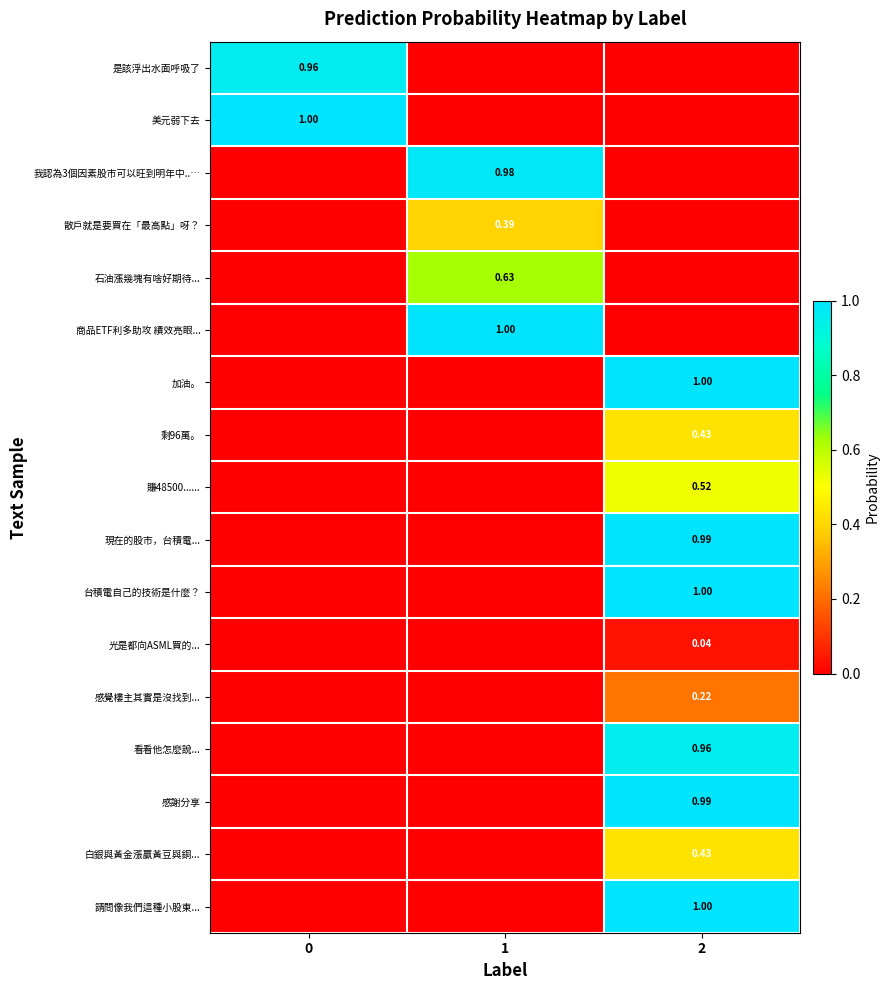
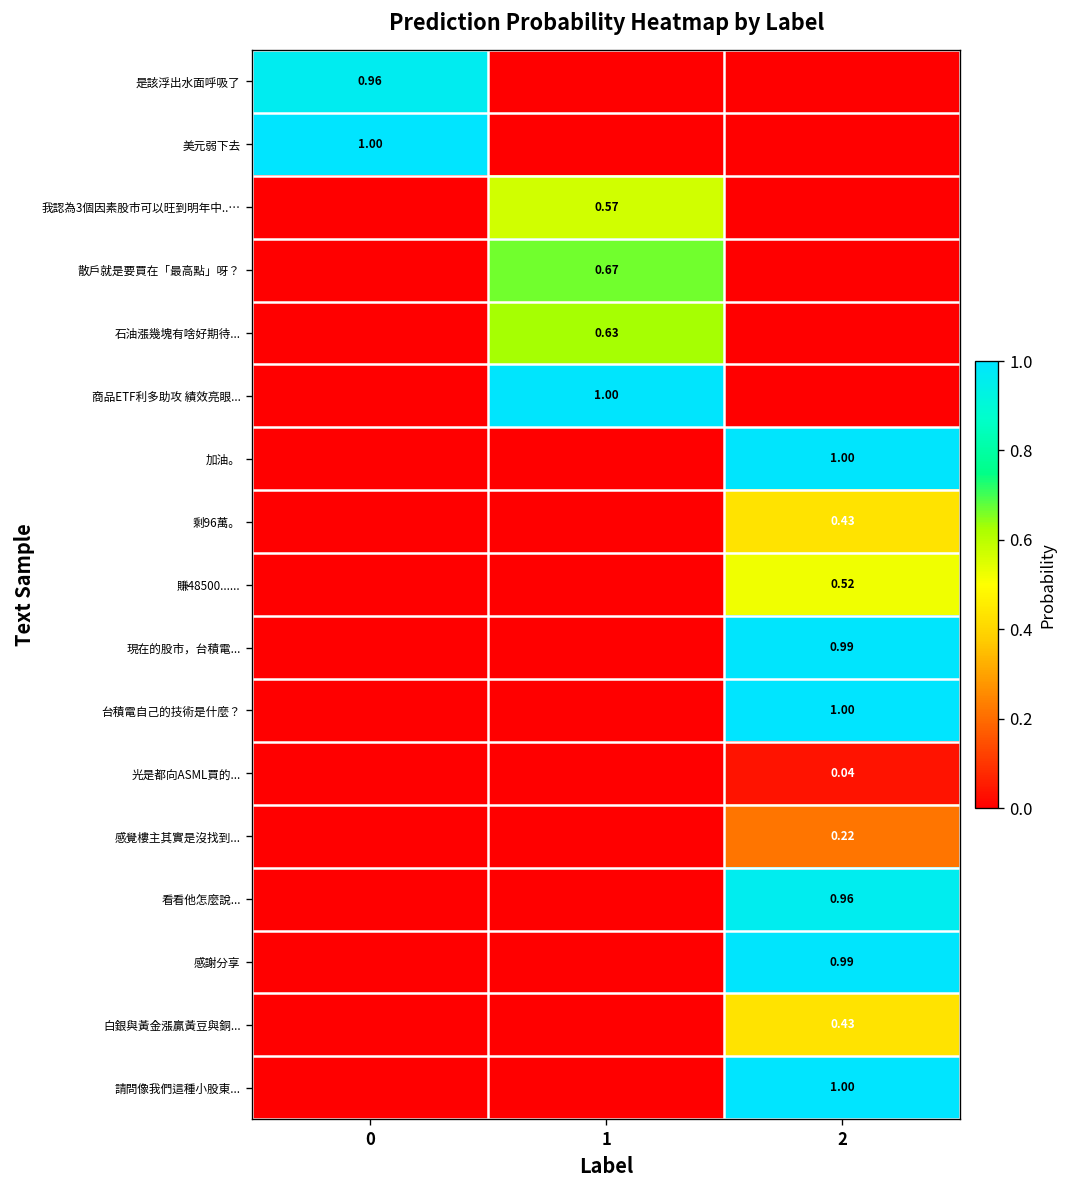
  {
    "是該浮出水面呼吸了": {
      "0": 0.96
    },
    "美元弱下去": {
      "0": 1.00
    },
    "我認為3個因素股市可以旺到明年中..…": {
-     "1": 0.98
+     "1": 0.57
    },
    "散戶就是要買在「最高點」呀？": {
-     "1": 0.39
+     "1": 0.67
    },
    "石油漲幾塊有啥好期待...": {
      "1": 0.63
    },
    "商品ETF利多助攻 績效亮眼...": {
      "1": 1.00
    },
    "加油。": {
      "2": 1.00
    },
    "剩96萬。": {
      "2": 0.43
    },
    "賺48500......": {
      "2": 0.52
    },
    "現在的股市，台積電...": {
      "2": 0.99
    },
    "台積電自己的技術是什麼？": {
      "2": 1.00
    },
    "光是都向ASML買的...": {
      "2": 0.04
    },
    "感覺樓主其實是沒找到...": {
      "2": 0.22
    },
    "看看他怎麼說...": {
      "2": 0.96
    },
    "感謝分享": {
      "2": 0.99
    },
    "白銀與黃金漲贏黃豆與銅...": {
      "2": 0.43
    },
    "請問像我們這種小股東...": {
      "2": 1.00
    }
  }
